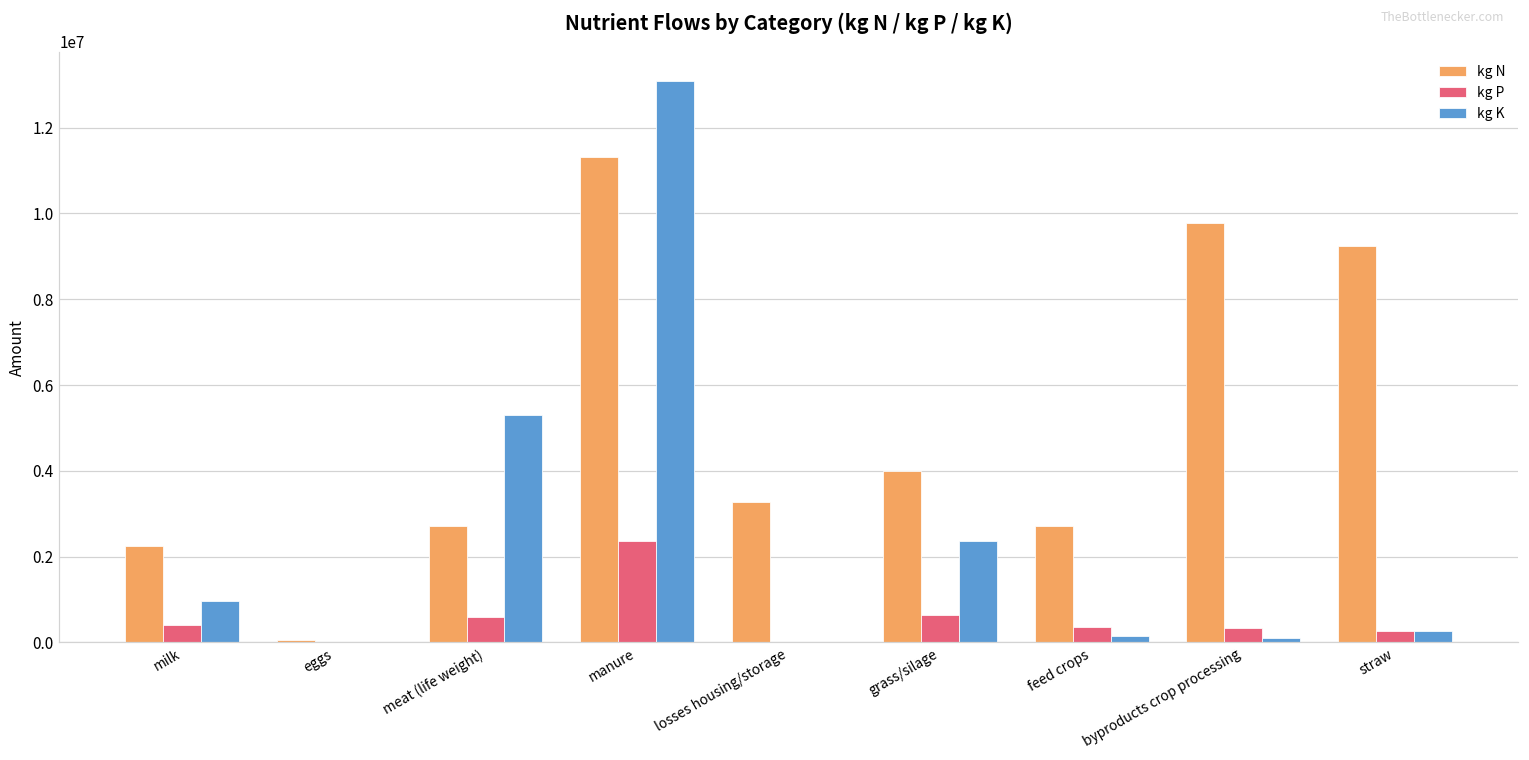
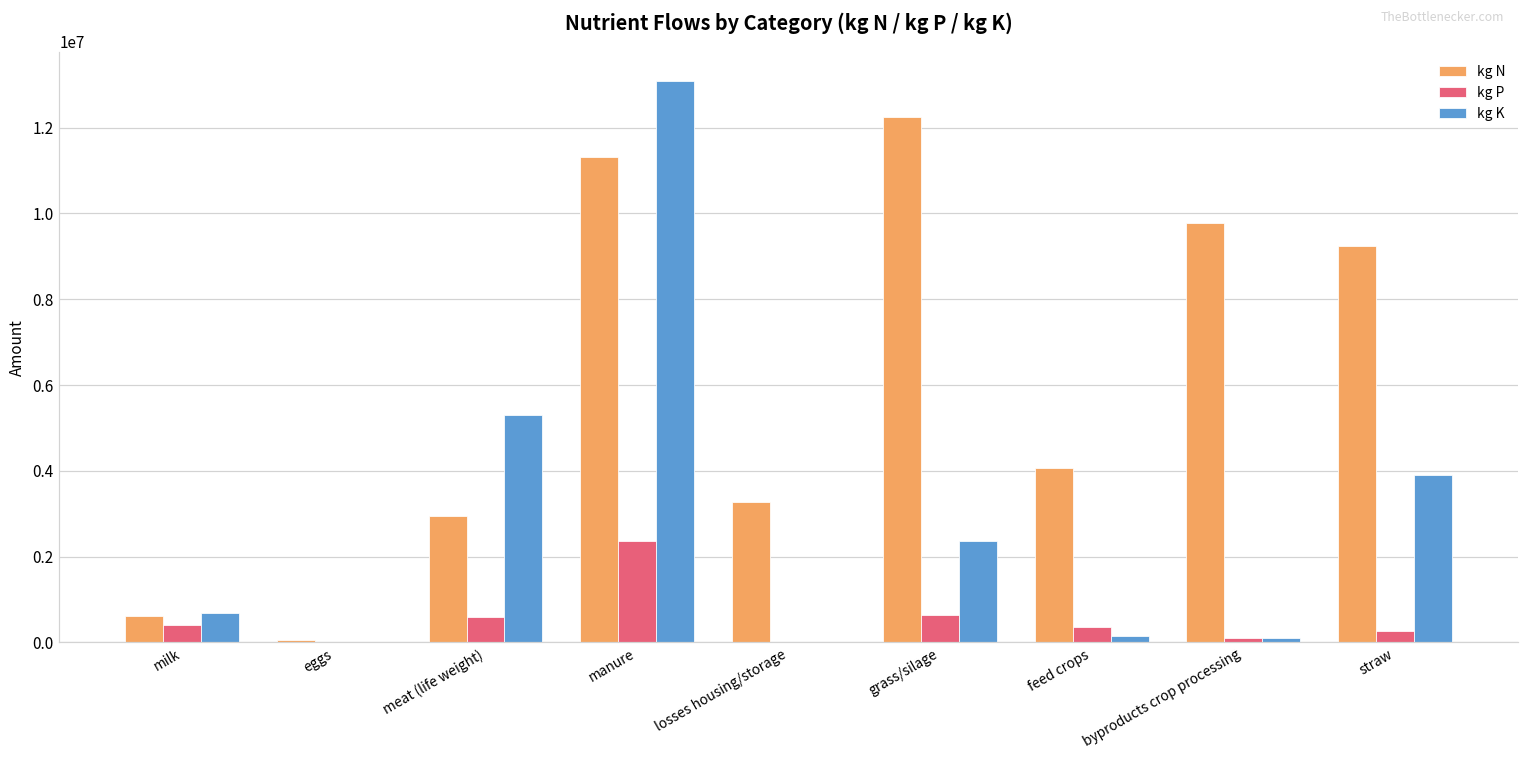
  {
    "kg N": {
-     "milk": 2200000,
+     "milk": 600000,
      "eggs": 100000,
-     "meat (life weight)": 2700000,
+     "meat (life weight)": 3000000,
      "manure": 11300000,
      "losses housing/storage": 3300000,
-     "grass/silage": 4000000,
-     "feed crops": 2700000,
+     "grass/silage": 12300000,
+     "feed crops": 4100000,
      "byproducts crop processing": 9800000,
      "straw": 9200000
    },
    "kg P": {
      "milk": 400000,
      "meat (life weight)": 600000,
      "manure": 2400000,
      "losses housing/storage": 0,
      "grass/silage": 600000,
      "feed crops": 400000,
-     "byproducts crop processing": 300000,
+     "byproducts crop processing": 100000,
      "straw": 300000
    },
    "kg K": {
-     "milk": 1000000,
+     "milk": 700000,
      "meat (life weight)": 5300000,
      "manure": 13100000,
      "losses housing/storage": 0,
      "grass/silage": 2400000,
      "feed crops": 100000,
      "byproducts crop processing": 100000,
-     "straw": 300000
+     "straw": 3900000
    }
  }
